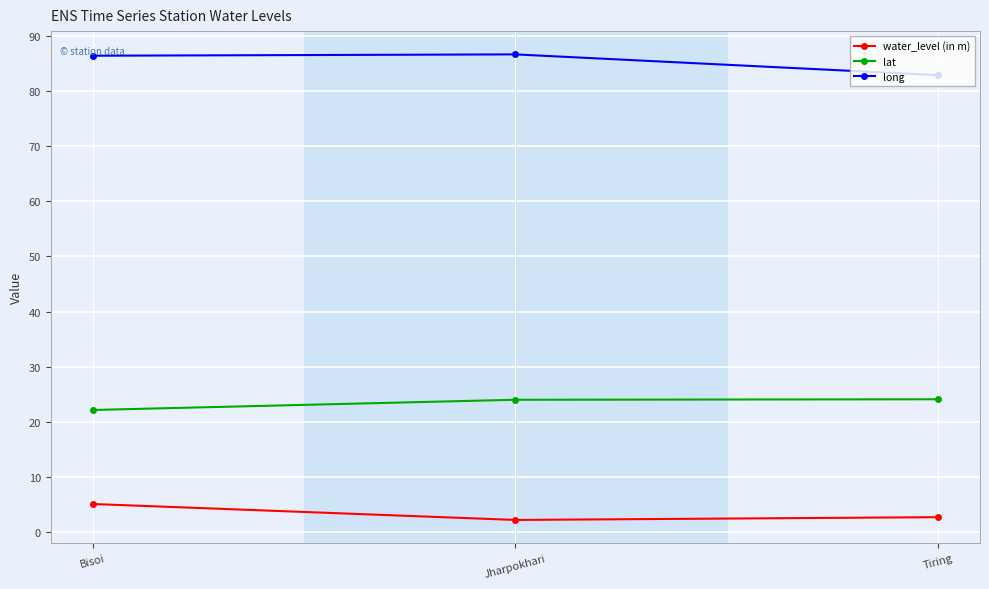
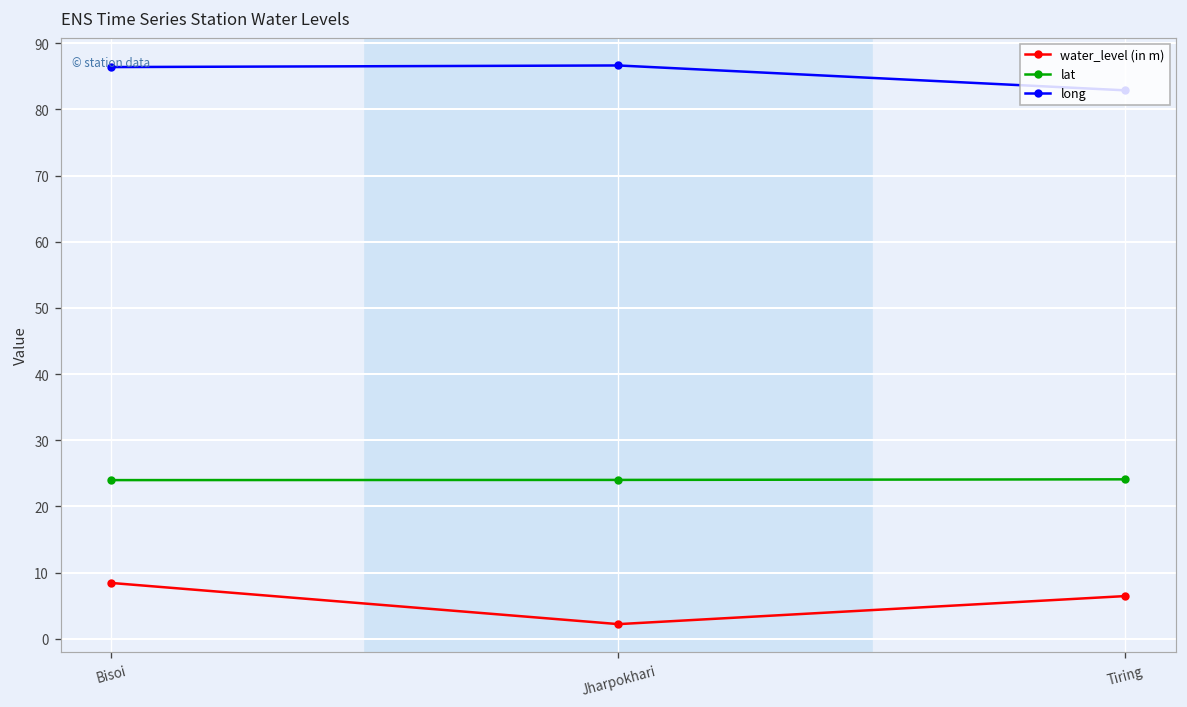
  {
    "water_level (in m)": {
-     "Bisoi": 5,
+     "Bisoi": 8,
      "Jharpokhari": 2,
-     "Tiring": 3
+     "Tiring": 6
    },
    "lat": {
-     "Bisoi": 22,
+     "Bisoi": 24,
      "Jharpokhari": 24,
      "Tiring": 24
    },
    "long": {
      "Bisoi": 86,
      "Jharpokhari": 87
    }
  }
